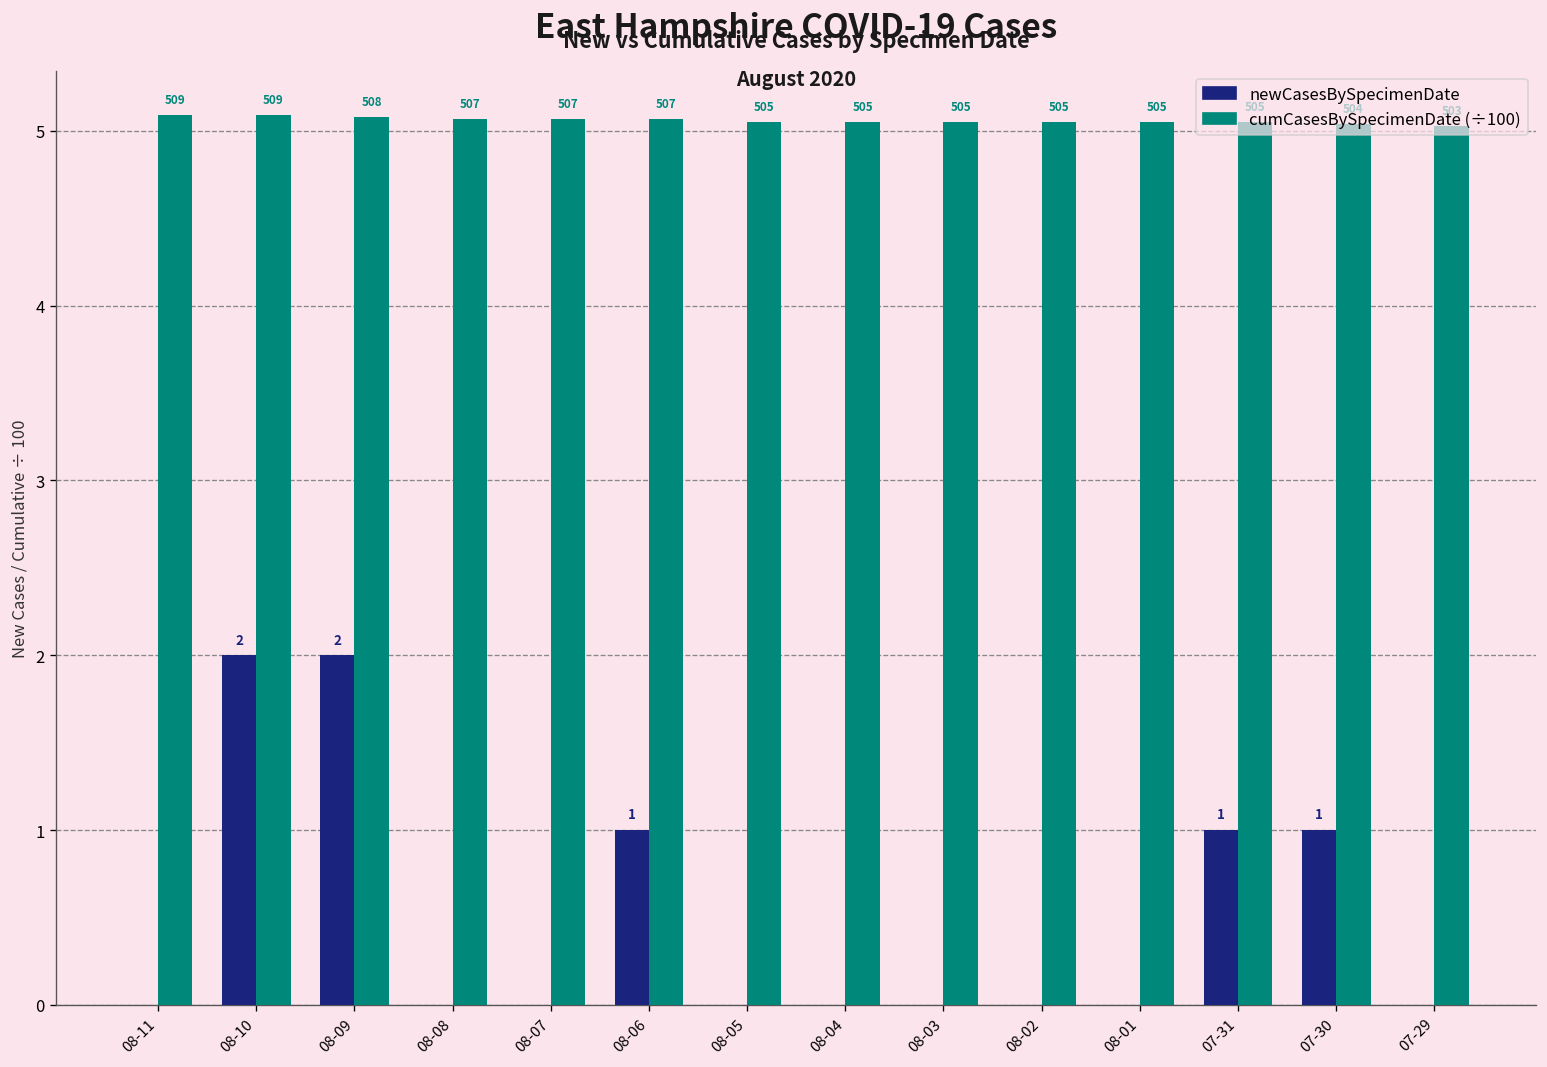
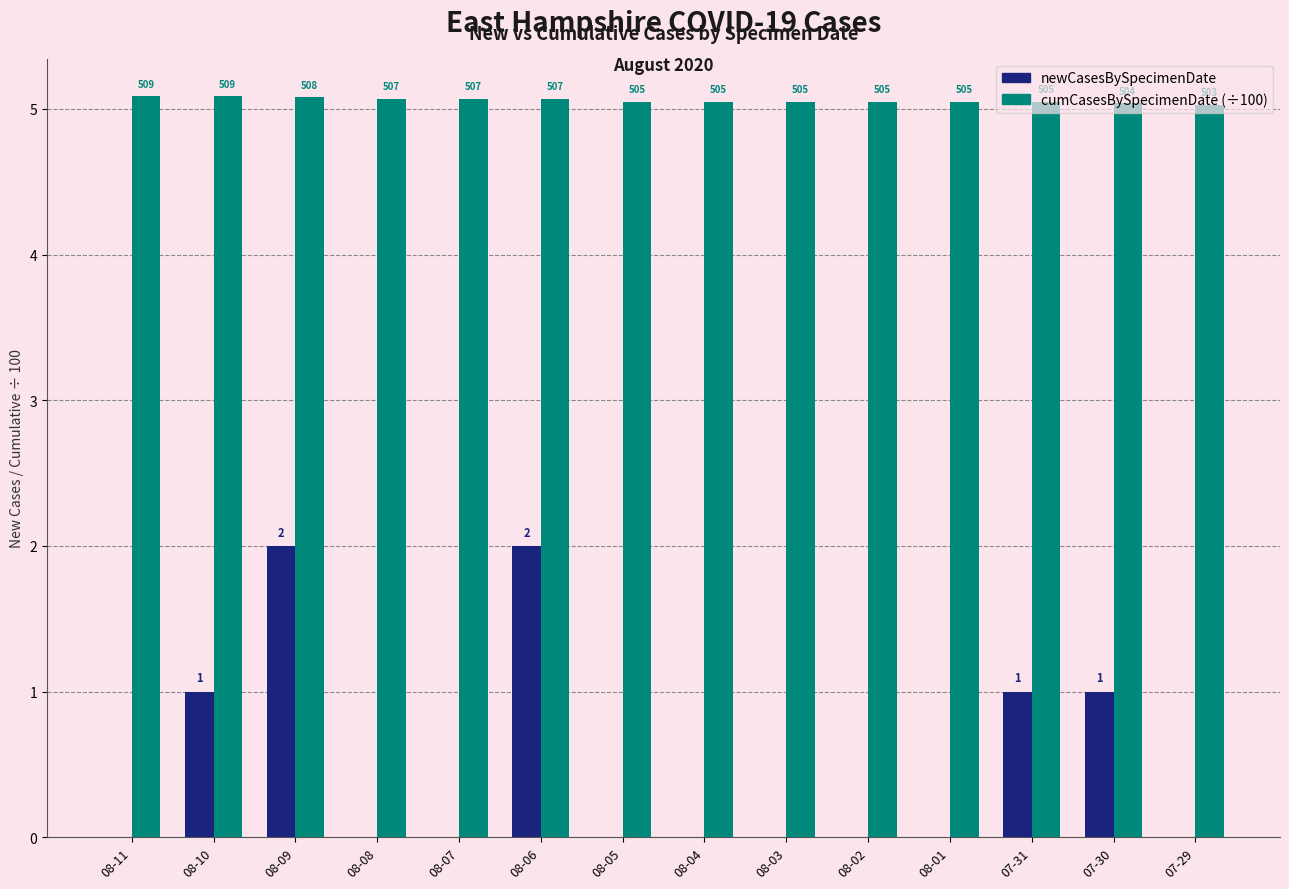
  {
    "newCasesBySpecimenDate": {
-     "08-10": 2,
+     "08-10": 1,
      "08-09": 2,
-     "08-06": 1,
+     "08-06": 2,
      "07-31": 1,
      "07-30": 1
    }
  }
